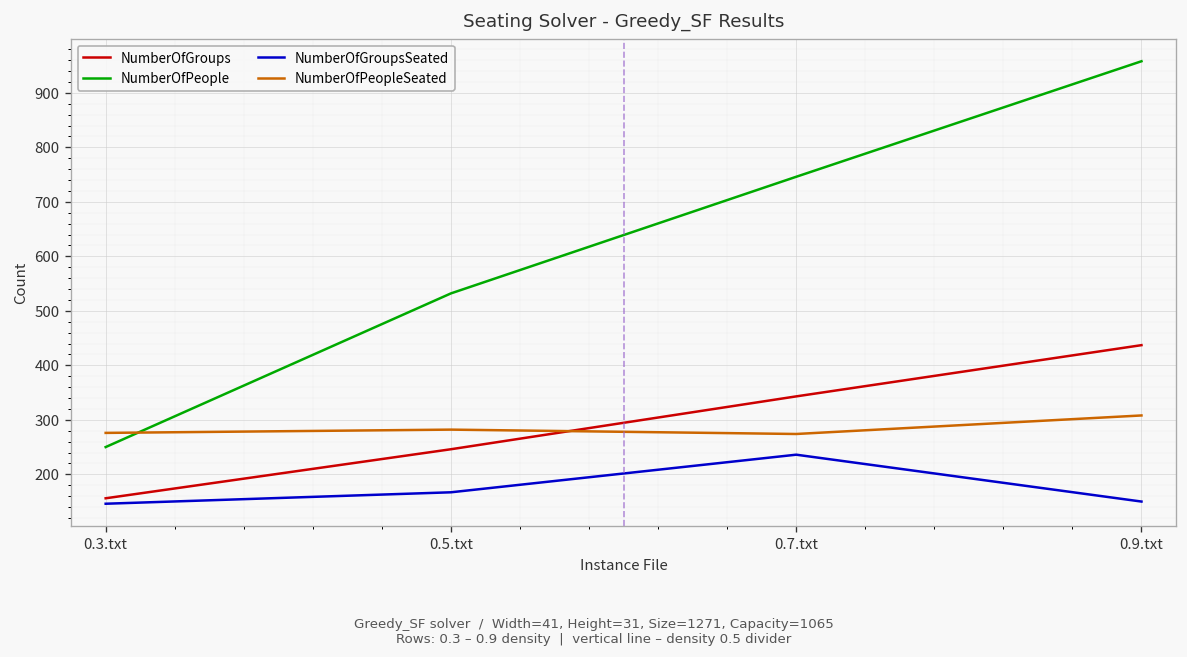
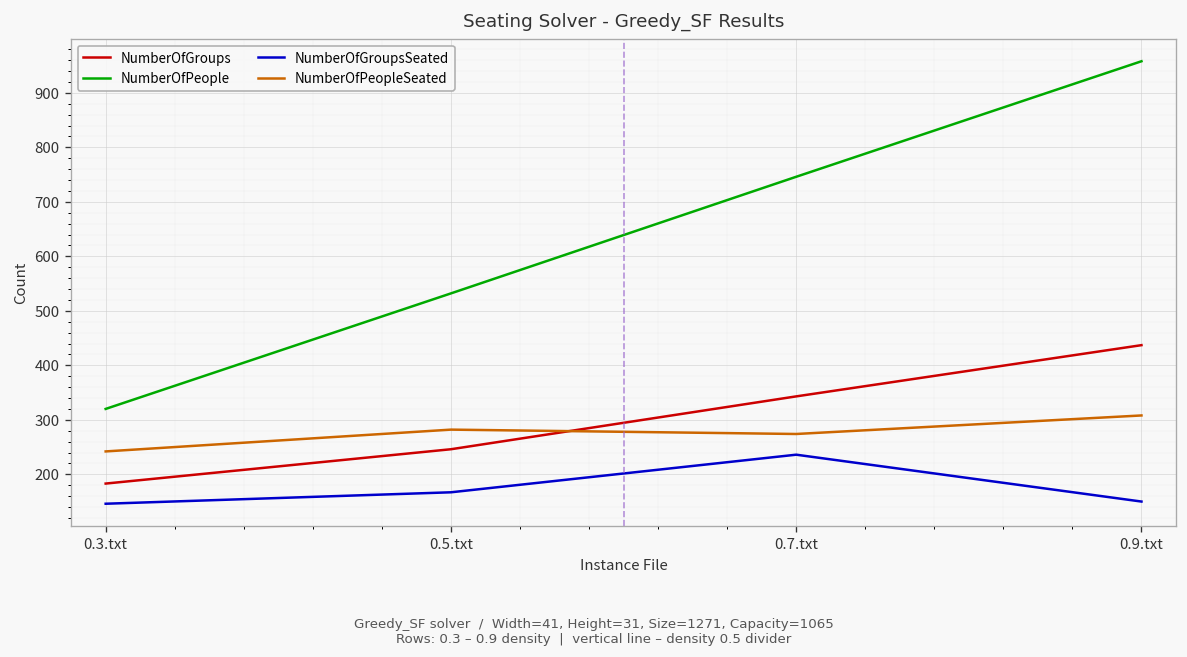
  {
    "NumberOfGroups": {
-     "0.3.txt": 160,
+     "0.3.txt": 180,
      "0.5.txt": 250,
      "0.7.txt": 340,
      "0.9.txt": 440
    },
    "NumberOfPeople": {
-     "0.3.txt": 250,
+     "0.3.txt": 320,
      "0.5.txt": 530,
      "0.7.txt": 750,
      "0.9.txt": 960
    },
    "NumberOfGroupsSeated": {
      "0.3.txt": 150,
      "0.5.txt": 170,
      "0.7.txt": 240,
      "0.9.txt": 150
    },
    "NumberOfPeopleSeated": {
-     "0.3.txt": 280,
+     "0.3.txt": 240,
      "0.5.txt": 280,
      "0.7.txt": 270,
      "0.9.txt": 310
    }
  }
